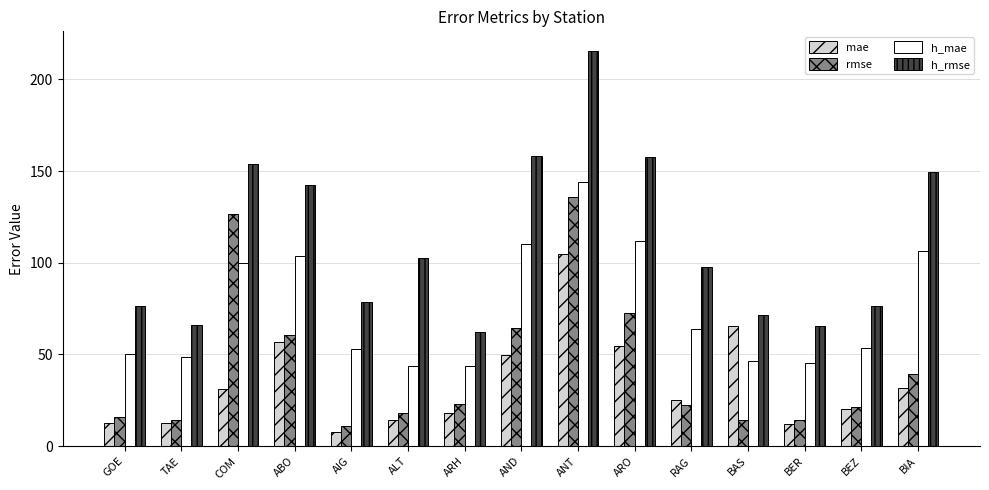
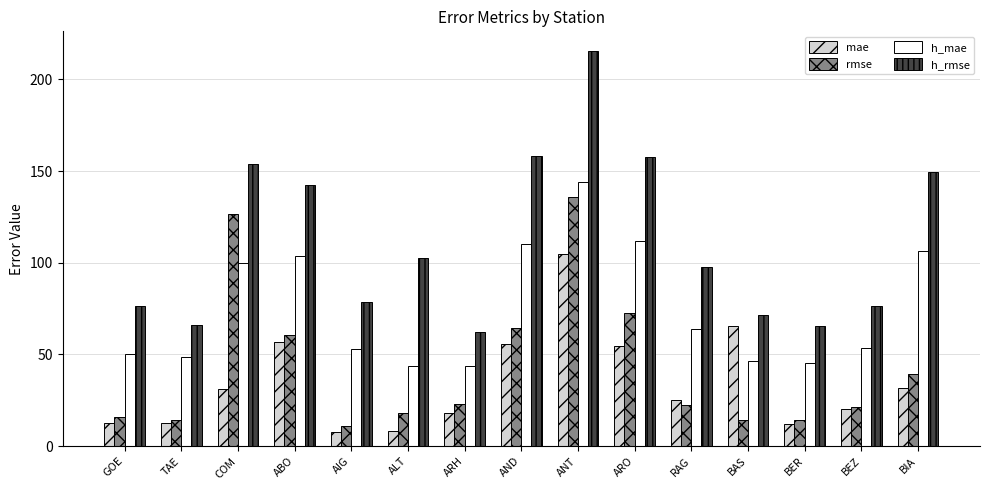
  {
    "mae": {
      "GOE": 13,
      "TAE": 13,
      "COM": 31,
      "ABO": 57,
      "AIG": 8,
-     "ALT": 14,
+     "ALT": 8,
      "ARH": 18,
-     "AND": 50,
+     "AND": 56,
      "ANT": 105,
      "ARO": 54,
      "RAG": 25,
      "BAS": 65,
      "BER": 12,
      "BEZ": 20,
      "BIA": 32
    },
    "rmse": {
      "GOE": 16,
      "TAE": 14,
      "COM": 127,
      "ABO": 61,
      "AIG": 11,
      "ALT": 18,
      "ARH": 23,
      "AND": 64,
      "ANT": 136,
      "ARO": 72,
      "RAG": 23,
      "BAS": 14,
      "BER": 14,
      "BEZ": 21,
      "BIA": 39
    },
    "h_mae": {
      "GOE": 50,
      "TAE": 48,
      "COM": 100,
      "ABO": 104,
      "AIG": 53,
      "ALT": 43,
      "ARH": 44,
      "AND": 110,
      "ANT": 144,
      "ARO": 112,
      "RAG": 64,
      "BAS": 46,
      "BER": 45,
      "BEZ": 53,
      "BIA": 106
    },
    "h_rmse": {
      "GOE": 77,
      "TAE": 66,
      "COM": 154,
      "ABO": 142,
      "AIG": 79,
      "ALT": 103,
      "ARH": 62,
      "AND": 158,
      "ANT": 215,
      "ARO": 158,
      "RAG": 98,
      "BAS": 72,
      "BER": 66,
      "BEZ": 76,
      "BIA": 150
    }
  }
